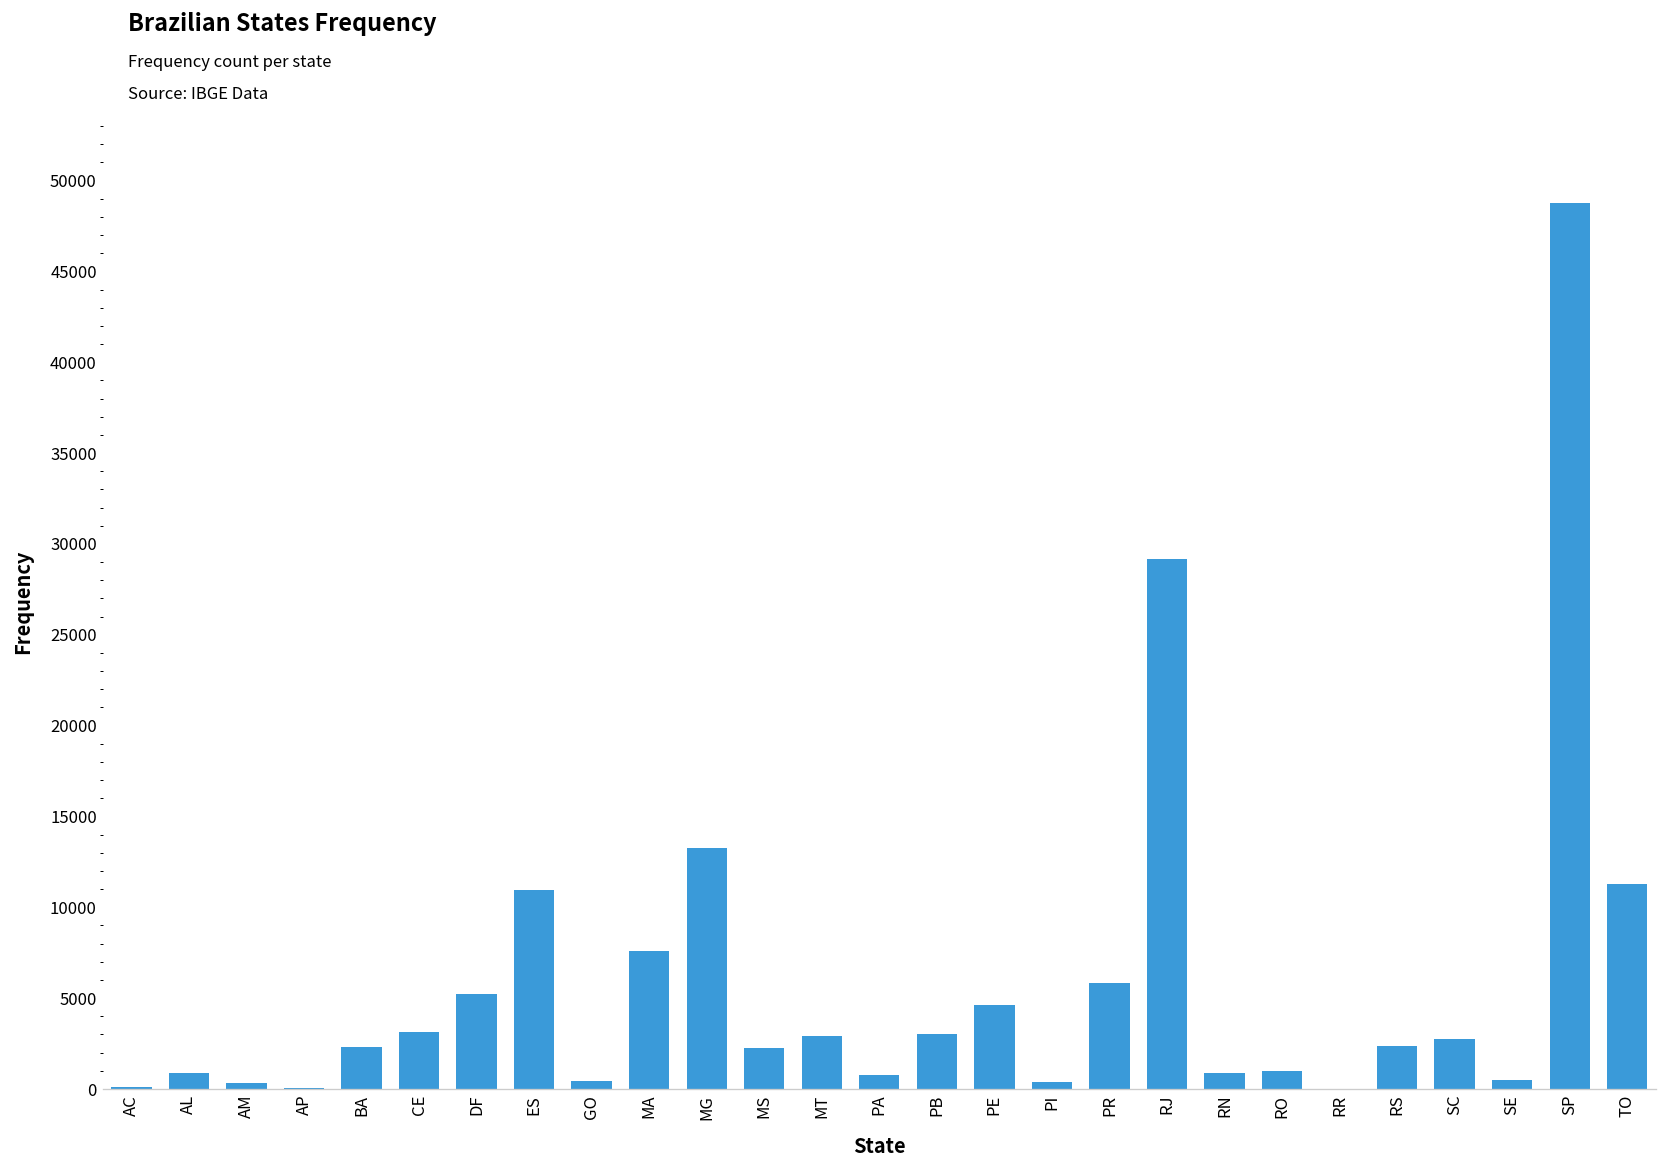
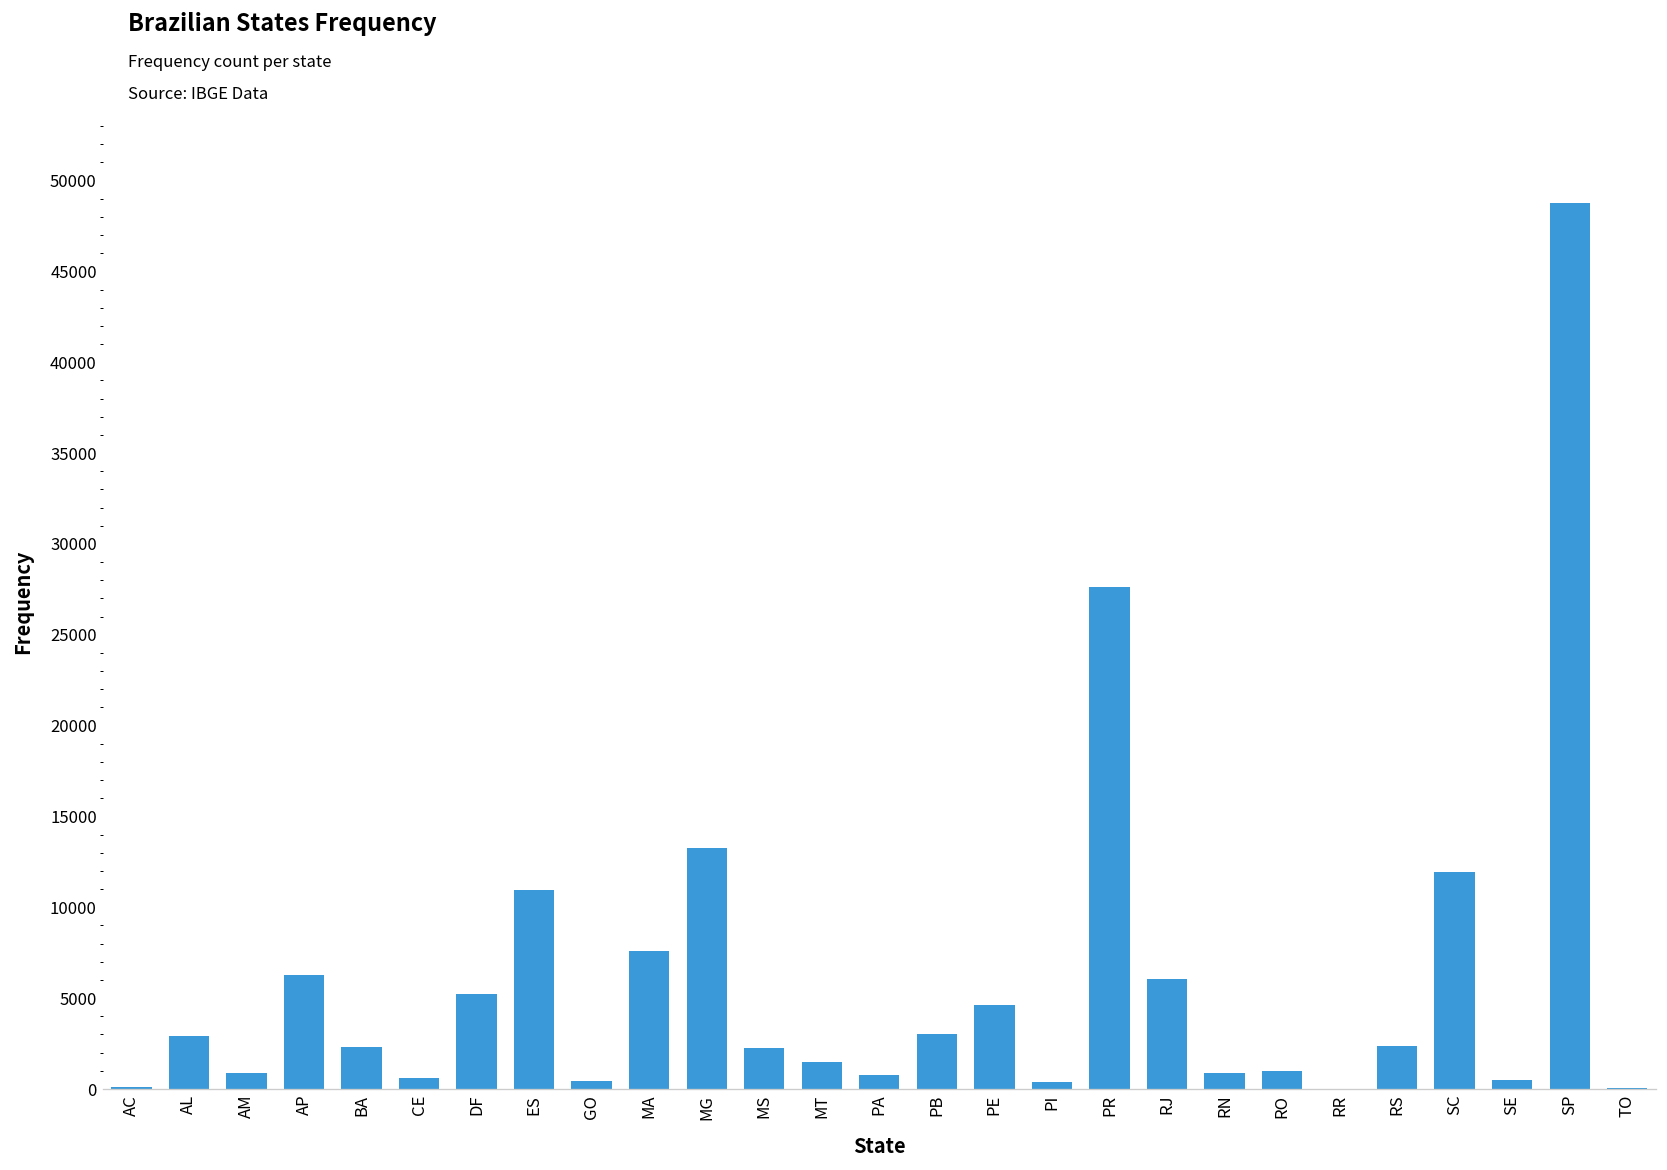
  {
-   "AL": 900,
-   "AM": 300,
-   "AP": 0,
+   "AL": 2900,
+   "AM": 900,
+   "AP": 6300,
    "BA": 2300,
-   "CE": 3200,
+   "CE": 600,
    "DF": 5300,
    "ES": 10900,
    "GO": 400,
    "MA": 7600,
    "MG": 13300,
    "MS": 2200,
-   "MT": 2900,
+   "MT": 1500,
    "PA": 800,
    "PB": 3000,
    "PE": 4600,
    "PI": 400,
-   "PR": 5900,
-   "RJ": 29200,
+   "PR": 27600,
+   "RJ": 6100,
    "RN": 900,
    "RO": 1000,
    "RS": 2400,
-   "SC": 2800,
+   "SC": 12000,
    "SE": 500,
    "SP": 48800,
-   "TO": 11300
+   "TO": 100
  }
